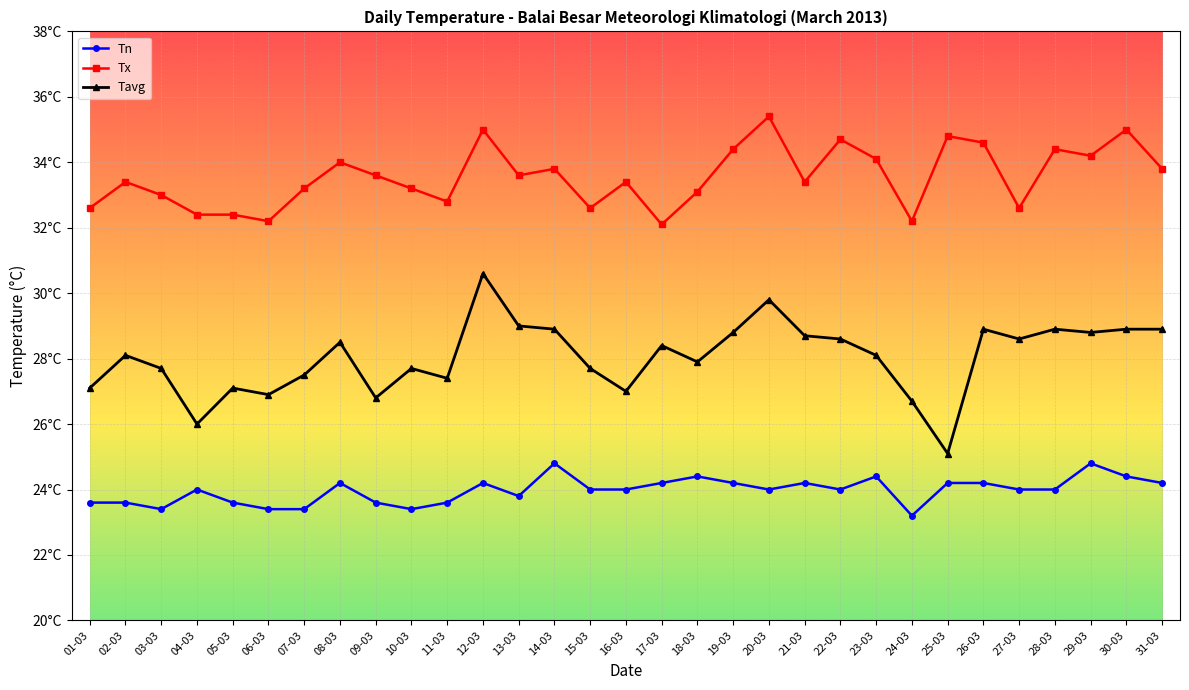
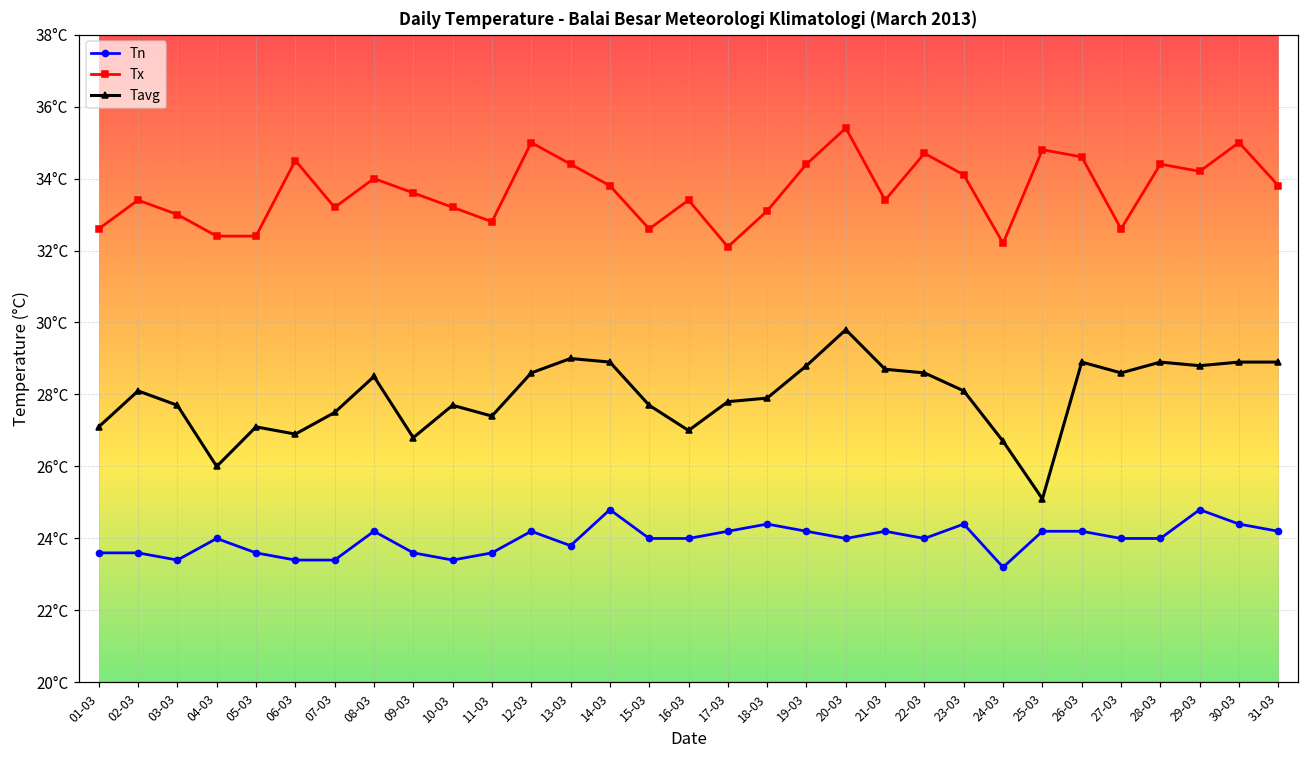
  {
    "Tn": {
      "01-03": "23.6°C",
      "02-03": "23.6°C",
      "03-03": "23.4°C",
      "04-03": "24.0°C",
      "05-03": "23.6°C",
      "06-03": "23.4°C",
      "07-03": "23.4°C",
      "08-03": "24.2°C",
      "09-03": "23.6°C",
      "10-03": "23.4°C",
      "11-03": "23.6°C",
      "12-03": "24.2°C",
      "13-03": "23.8°C",
      "14-03": "24.8°C",
      "15-03": "24.0°C",
      "16-03": "24.0°C",
      "17-03": "24.2°C",
      "18-03": "24.4°C",
      "19-03": "24.2°C",
      "20-03": "24.0°C",
      "21-03": "24.2°C",
      "22-03": "24.0°C",
      "23-03": "24.4°C",
      "24-03": "23.2°C",
      "25-03": "24.2°C",
      "26-03": "24.2°C",
      "27-03": "24.0°C",
      "28-03": "24.0°C",
      "29-03": "24.8°C",
      "30-03": "24.4°C",
      "31-03": "24.2°C"
    },
    "Tx": {
      "01-03": "32.6°C",
      "02-03": "33.4°C",
      "03-03": "33.0°C",
      "04-03": "32.4°C",
      "05-03": "32.4°C",
-     "06-03": "32.2°C",
+     "06-03": "34.5°C",
      "07-03": "33.2°C",
      "08-03": "34.0°C",
      "09-03": "33.6°C",
      "10-03": "33.2°C",
      "11-03": "32.8°C",
      "12-03": "35.0°C",
-     "13-03": "33.6°C",
+     "13-03": "34.4°C",
      "14-03": "33.8°C",
      "15-03": "32.6°C",
      "16-03": "33.4°C",
      "17-03": "32.1°C",
      "18-03": "33.1°C",
      "19-03": "34.4°C",
      "20-03": "35.4°C",
      "21-03": "33.4°C",
      "22-03": "34.7°C",
      "23-03": "34.1°C",
      "24-03": "32.2°C",
      "25-03": "34.8°C",
      "26-03": "34.6°C",
      "27-03": "32.6°C",
      "28-03": "34.4°C",
      "29-03": "34.2°C",
      "30-03": "35.0°C",
      "31-03": "33.8°C"
    },
    "Tavg": {
      "01-03": "27.1°C",
      "02-03": "28.1°C",
      "03-03": "27.7°C",
      "04-03": "26.0°C",
      "05-03": "27.1°C",
      "06-03": "26.9°C",
      "07-03": "27.5°C",
      "08-03": "28.5°C",
      "09-03": "26.8°C",
      "10-03": "27.7°C",
      "11-03": "27.4°C",
-     "12-03": "30.6°C",
+     "12-03": "28.6°C",
      "13-03": "29.0°C",
      "14-03": "28.9°C",
      "15-03": "27.7°C",
      "16-03": "27.0°C",
-     "17-03": "28.4°C",
+     "17-03": "27.8°C",
      "18-03": "27.9°C",
      "19-03": "28.8°C",
      "20-03": "29.8°C",
      "21-03": "28.7°C",
      "22-03": "28.6°C",
      "23-03": "28.1°C",
      "24-03": "26.7°C",
      "25-03": "25.1°C",
      "26-03": "28.9°C",
      "27-03": "28.6°C",
      "28-03": "28.9°C",
      "29-03": "28.8°C",
      "30-03": "28.9°C",
      "31-03": "28.9°C"
    }
  }
